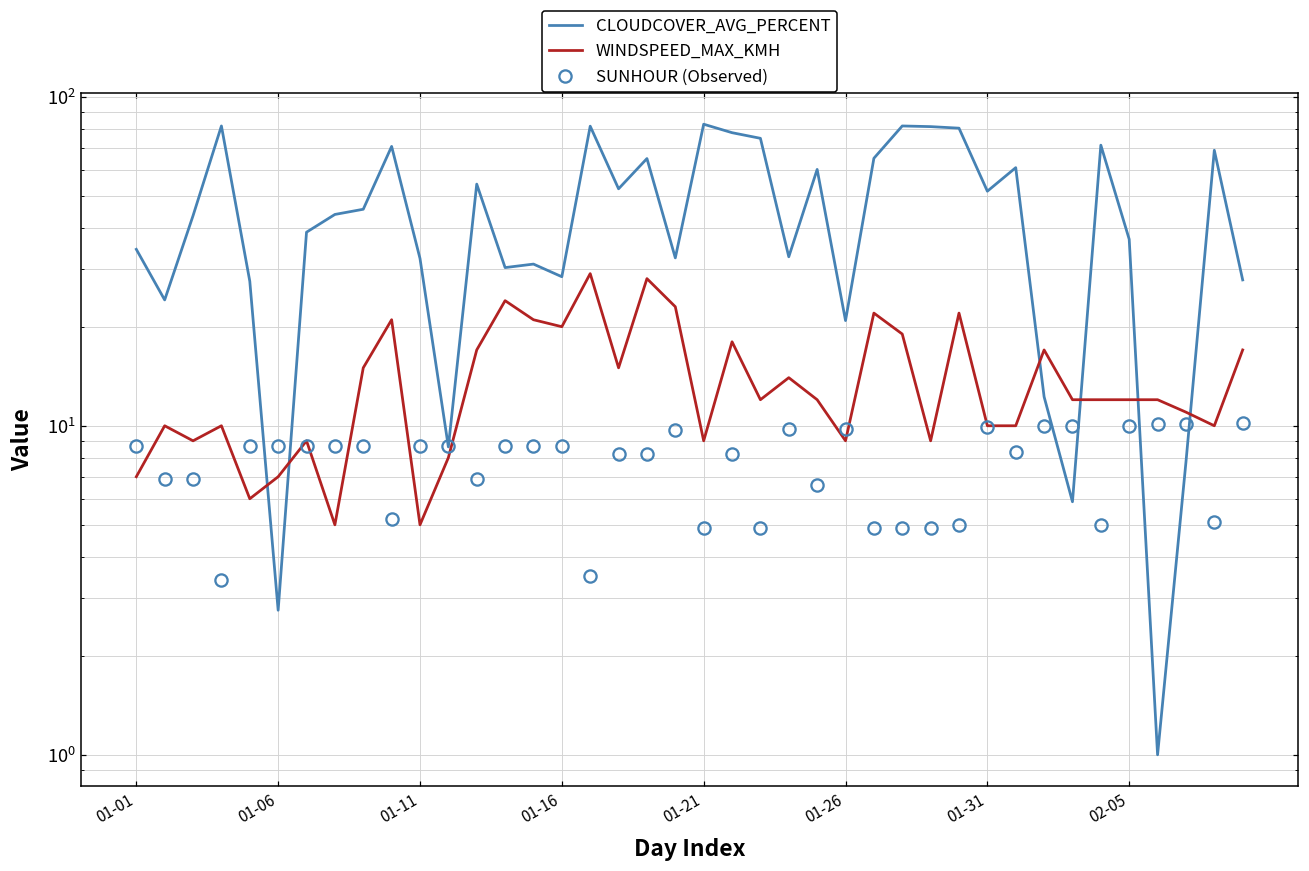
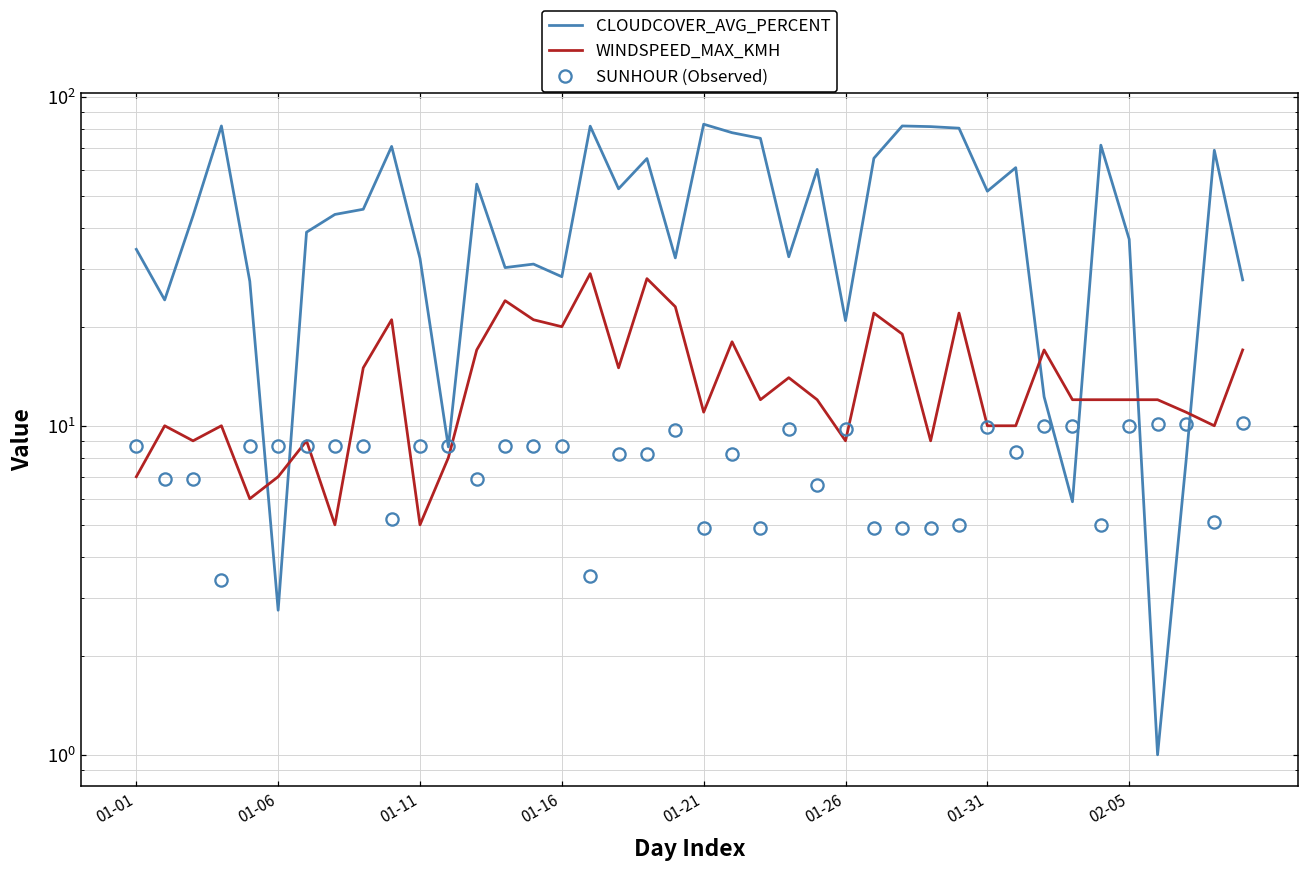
  {
    "WINDSPEED_MAX_KMH": {
      "01-01": 7,
      "01-06": 7,
      "01-11": 5,
      "01-16": 20,
-     "01-21": 9,
+     "01-21": 11,
      "01-26": 9,
      "02-05": 12
    }
  }
